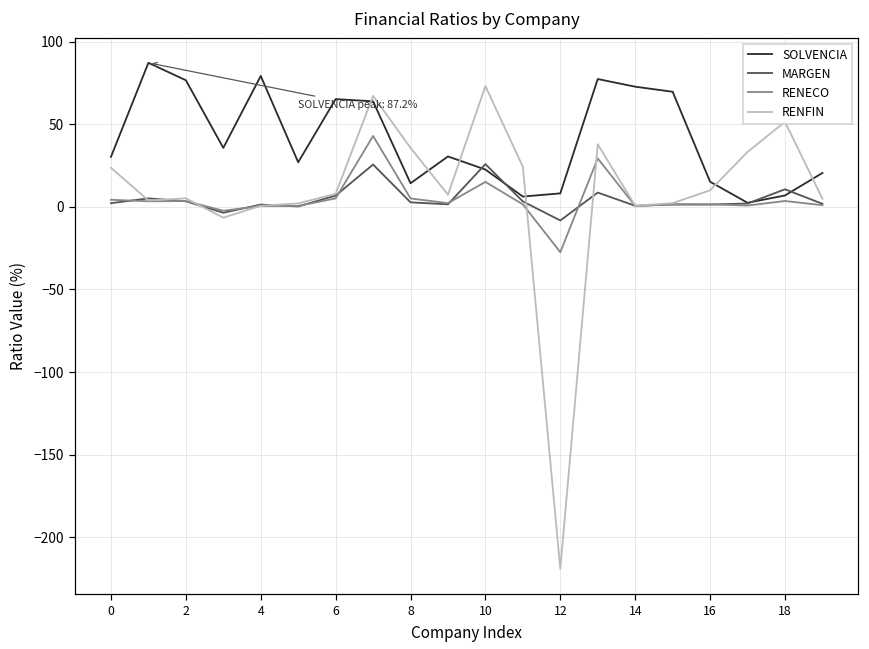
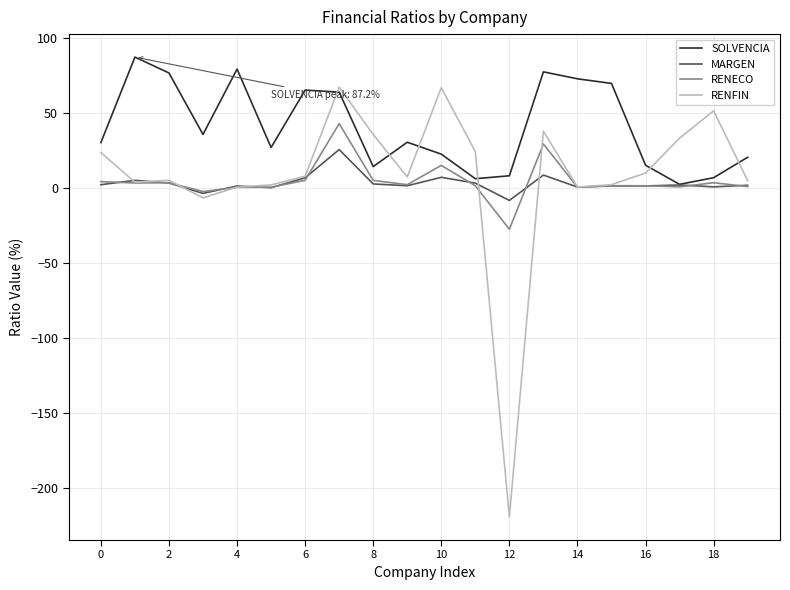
  {
    "SOLVENCIA": {
      "0": 30,
      "8": 14,
      "10": 23,
      "12": 8,
      "14": 73,
      "16": 15,
      "18": 7
    },
    "MARGEN": {
      "0": 2,
      "8": 3,
-     "10": 26,
+     "10": 7,
      "12": -8,
-     "18": 11
+     "18": 1
    },
    "RENECO": {
      "0": 4,
      "8": 5,
      "10": 15,
      "12": -27,
      "18": 4
    },
    "RENFIN": {
      "0": 24,
      "8": 36,
-     "10": 73,
+     "10": 67,
      "12": -219,
      "16": 10,
      "18": 51
    }
  }
